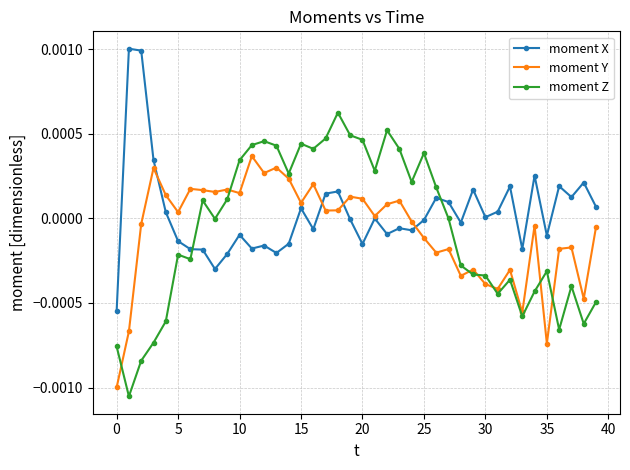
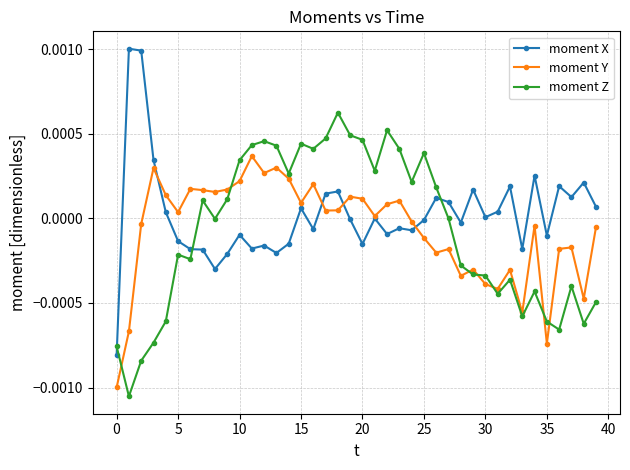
  {
    "moment X": {
-     "0": -0.00055,
+     "0": -0.00081,
      "5": -0.00013,
      "10": -0.00010,
      "15": 0.00006,
      "20": -0.00015,
      "25": -0.00001,
      "30": 0.00001,
      "35": -0.00010
    },
    "moment Y": {
      "0": -0.00100,
      "5": 0.00004,
-     "10": 0.00015,
+     "10": 0.00022,
      "15": 0.00009,
      "20": 0.00012,
      "25": -0.00012,
      "30": -0.00039,
      "35": -0.00074
    },
    "moment Z": {
      "0": -0.00076,
      "5": -0.00021,
      "10": 0.00034,
      "15": 0.00044,
      "20": 0.00046,
      "25": 0.00039,
      "30": -0.00034,
-     "35": -0.00031
+     "35": -0.00061
    }
  }
